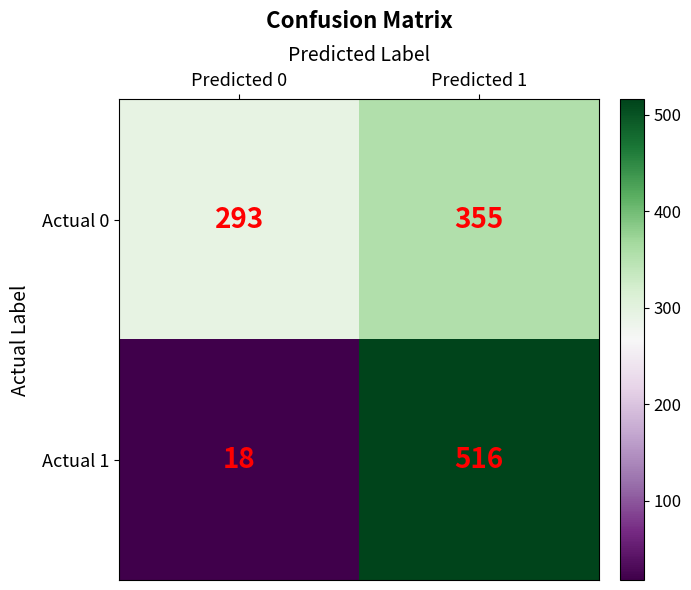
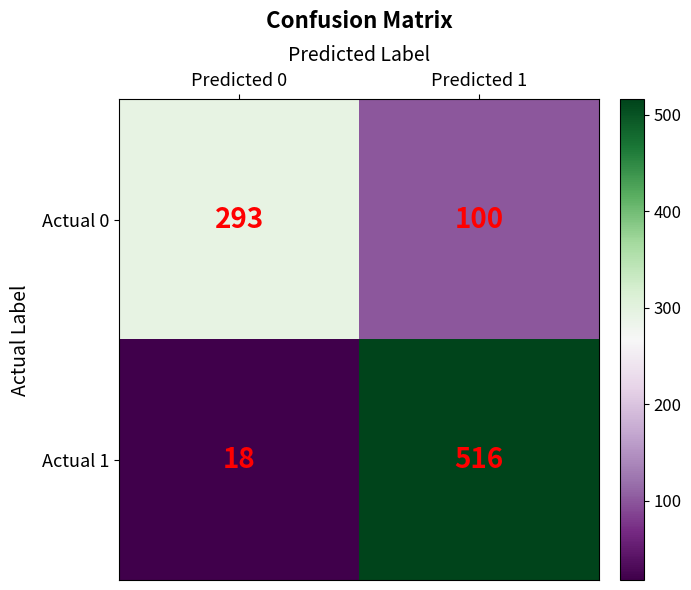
  {
    "Actual 0": {
      "Predicted 0": 293,
-     "Predicted 1": 355
+     "Predicted 1": 100
    },
    "Actual 1": {
      "Predicted 0": 18,
      "Predicted 1": 516
    }
  }
